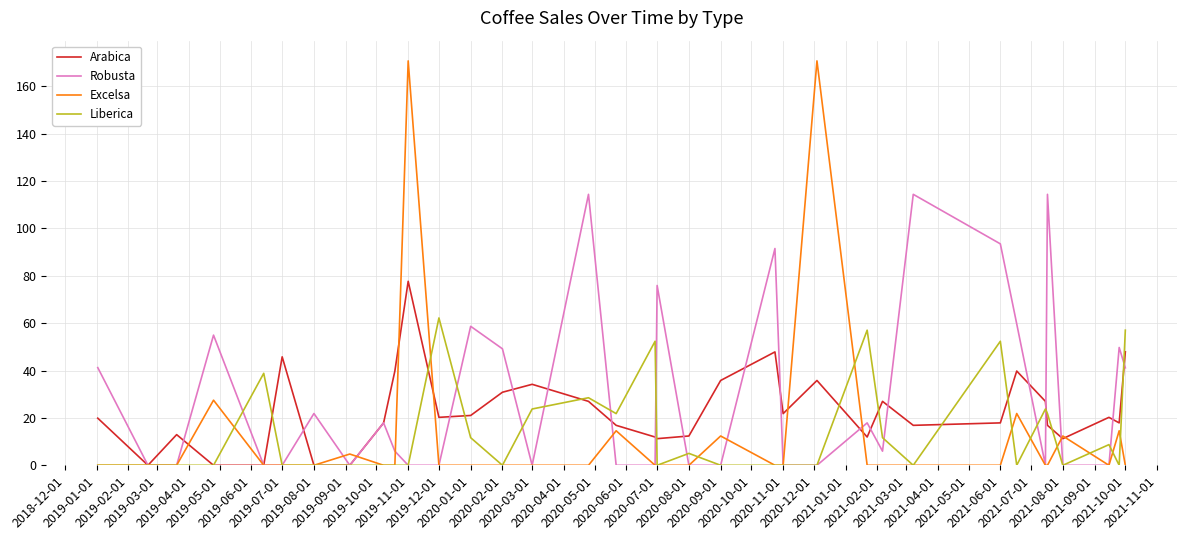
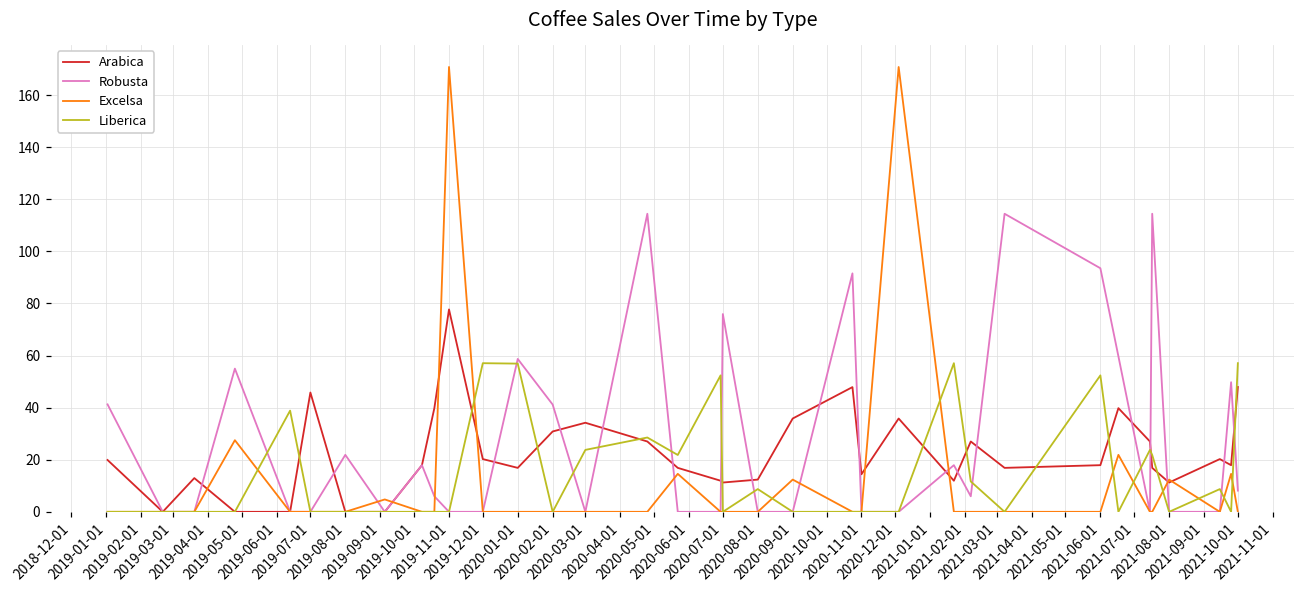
  {
    "Arabica": {
      "2019-07-01": 46,
      "2019-11-01": 78,
      "2019-12-01": 20,
-     "2020-01-01": 21,
+     "2020-01-01": 17,
      "2020-02-01": 31,
      "2020-03-01": 34,
      "2020-07-01": 11,
      "2020-08-01": 12,
      "2020-09-01": 36,
-     "2020-11-01": 22,
+     "2020-11-01": 14,
      "2021-06-01": 18,
      "2021-08-01": 11,
      "2021-10-01": 48
    },
    "Robusta": {
      "2019-08-01": 22,
      "2020-01-01": 59,
-     "2020-02-01": 49,
+     "2020-02-01": 41,
      "2020-07-01": 76,
      "2021-06-01": 94,
-     "2021-10-01": 41
+     "2021-10-01": 8
    },
    "Excelsa": {
      "2019-11-01": 171,
      "2020-01-01": 0,
      "2020-09-01": 12,
      "2021-06-01": 0,
      "2021-08-01": 12,
      "2021-10-01": 0
    },
    "Liberica": {
-     "2019-12-01": 62,
-     "2020-01-01": 12,
+     "2019-12-01": 57,
+     "2020-01-01": 57,
      "2020-03-01": 24,
-     "2020-08-01": 5,
+     "2020-08-01": 9,
      "2021-06-01": 52,
      "2021-10-01": 57
    }
  }
